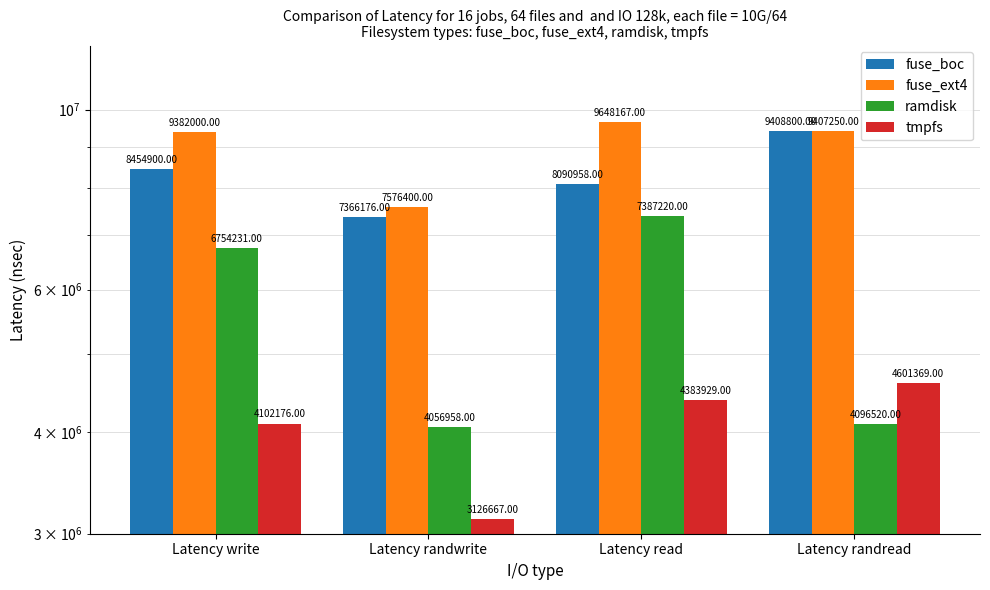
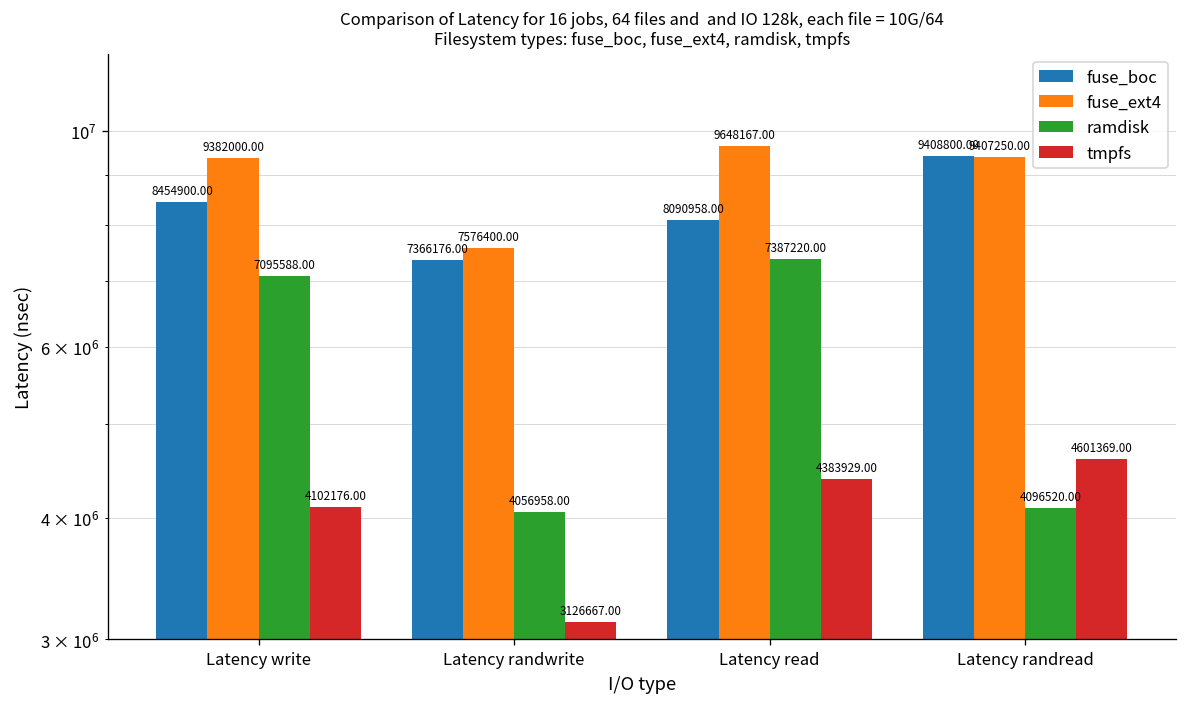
  {
    "fuse_boc": {
      "Latency write": 8454900.00,
      "Latency randwrite": 7366176.00,
      "Latency read": 8090958.00
    },
    "fuse_ext4": {
      "Latency write": 9382000.00,
      "Latency randwrite": 7576400.00,
      "Latency read": 9648167.00
    },
    "ramdisk": {
-     "Latency write": 6754231.00,
+     "Latency write": 7095588.00,
      "Latency randwrite": 4056958.00,
      "Latency read": 7387220.00,
      "Latency randread": 4096520.00
    },
    "tmpfs": {
      "Latency write": 4102176.00,
      "Latency randwrite": 3126667.00,
      "Latency read": 4383929.00,
      "Latency randread": 4601369.00
    }
  }
